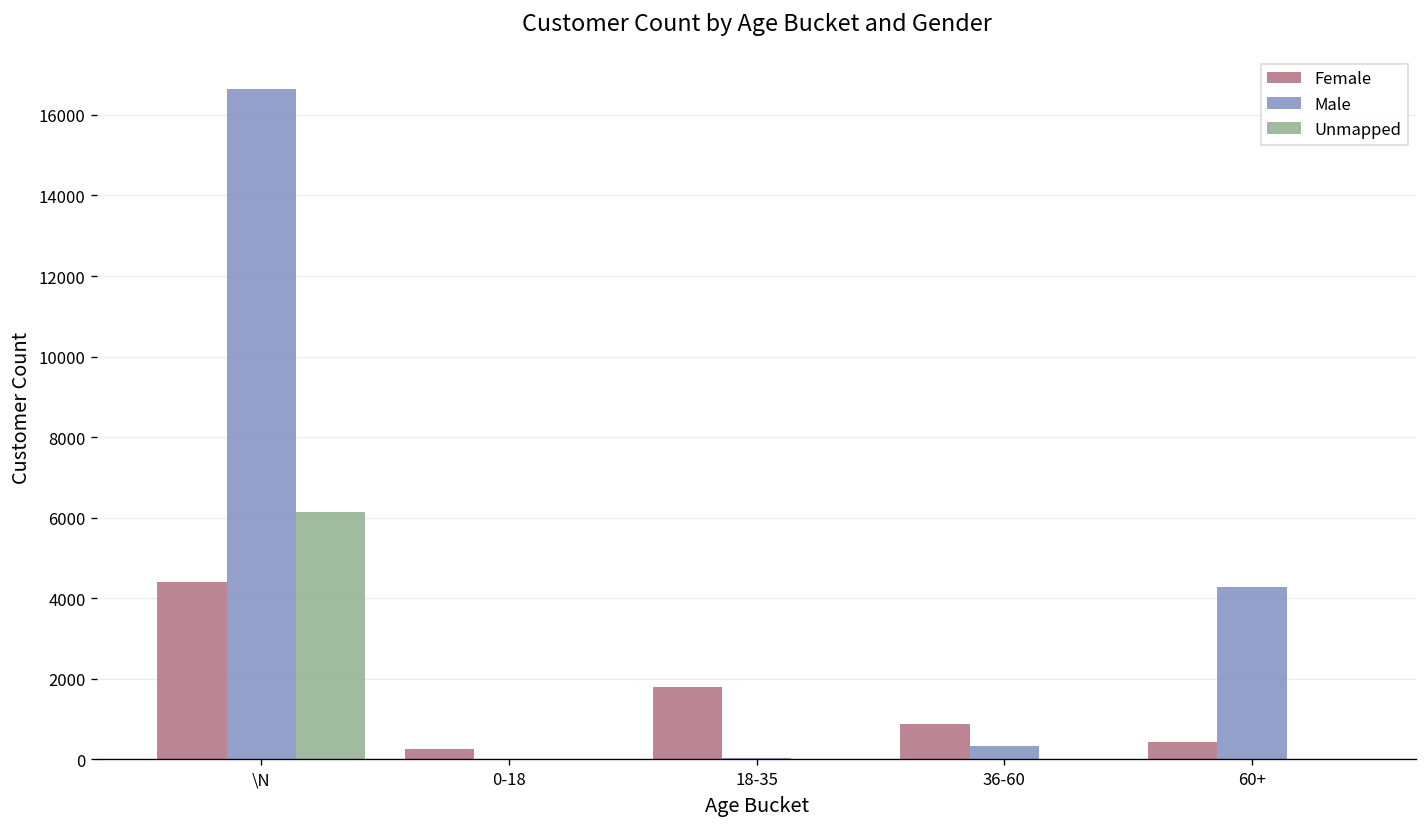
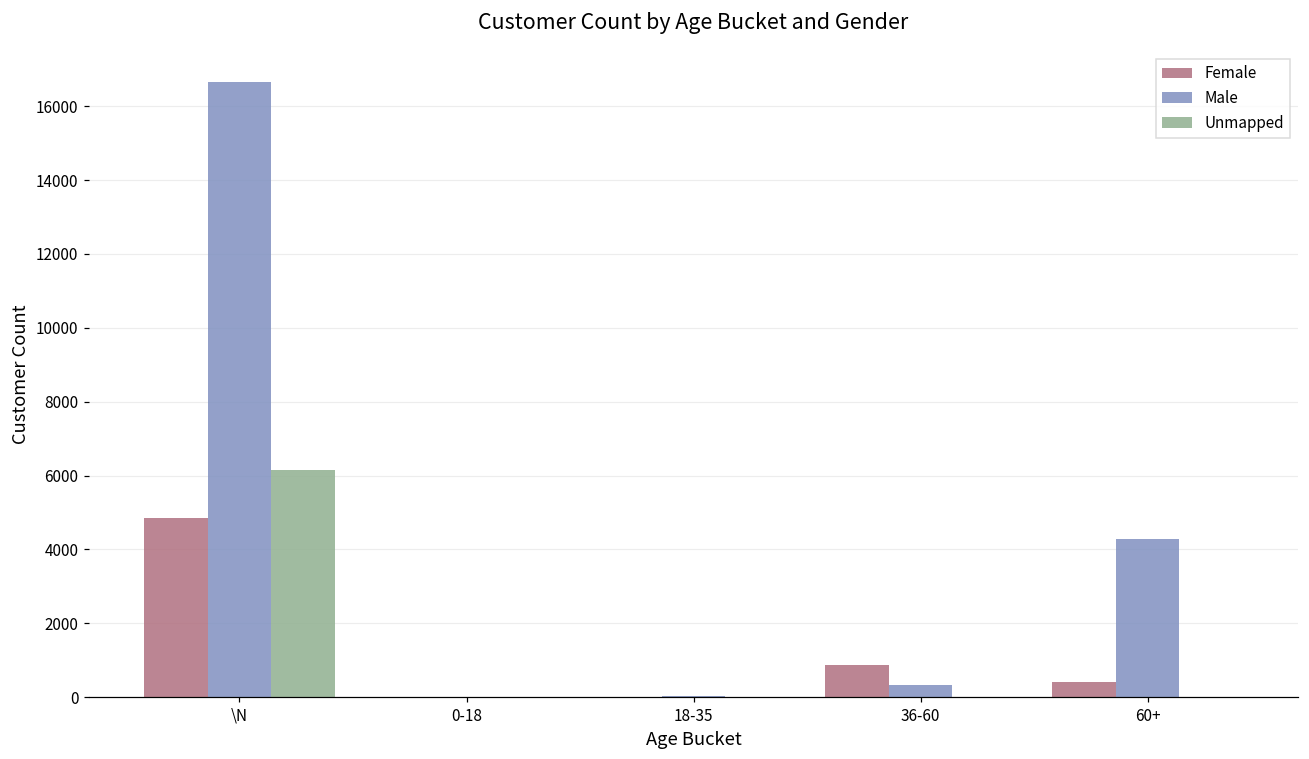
  {
    "Female": {
-     "\\N": 4400,
-     "0-18": 300,
-     "18-35": 1800,
+     "\\N": 4900,
+     "0-18": 0,
+     "18-35": 0,
      "36-60": 900,
      "60+": 400
    }
  }
